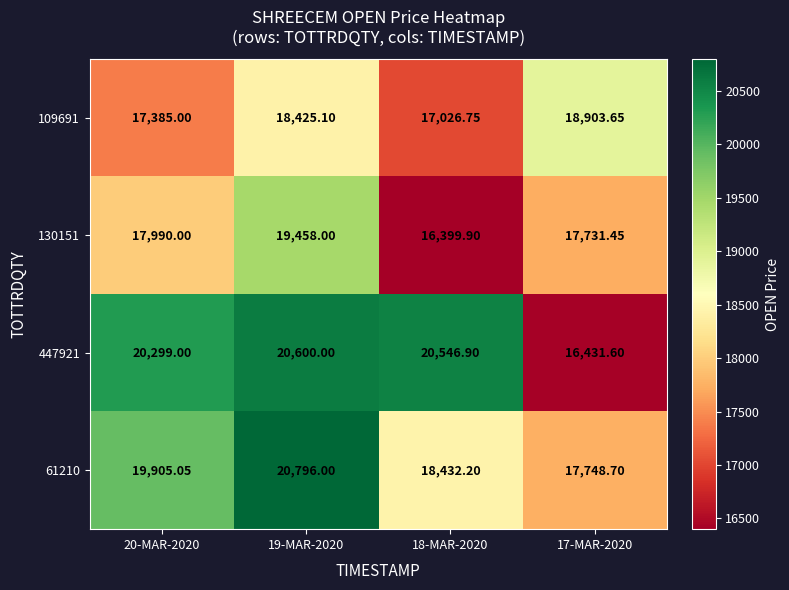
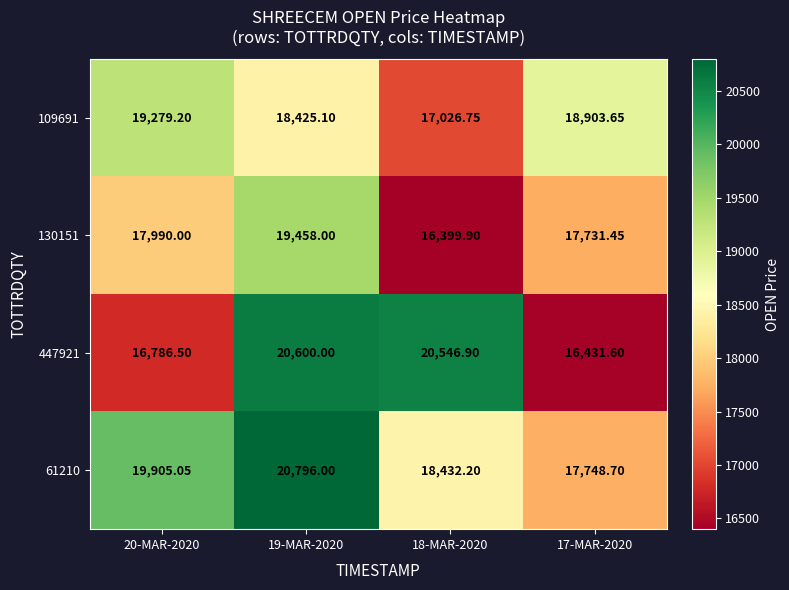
  {
    "109691": {
-     "20-MAR-2020": "17,385.00",
+     "20-MAR-2020": "19,279.20",
      "19-MAR-2020": "18,425.10",
      "18-MAR-2020": "17,026.75",
      "17-MAR-2020": "18,903.65"
    },
    "130151": {
      "20-MAR-2020": "17,990.00",
      "19-MAR-2020": "19,458.00",
      "18-MAR-2020": "16,399.90",
      "17-MAR-2020": "17,731.45"
    },
    "447921": {
-     "20-MAR-2020": "20,299.00",
+     "20-MAR-2020": "16,786.50",
      "19-MAR-2020": "20,600.00",
      "18-MAR-2020": "20,546.90",
      "17-MAR-2020": "16,431.60"
    },
    "61210": {
      "20-MAR-2020": "19,905.05",
      "19-MAR-2020": "20,796.00",
      "18-MAR-2020": "18,432.20",
      "17-MAR-2020": "17,748.70"
    }
  }
